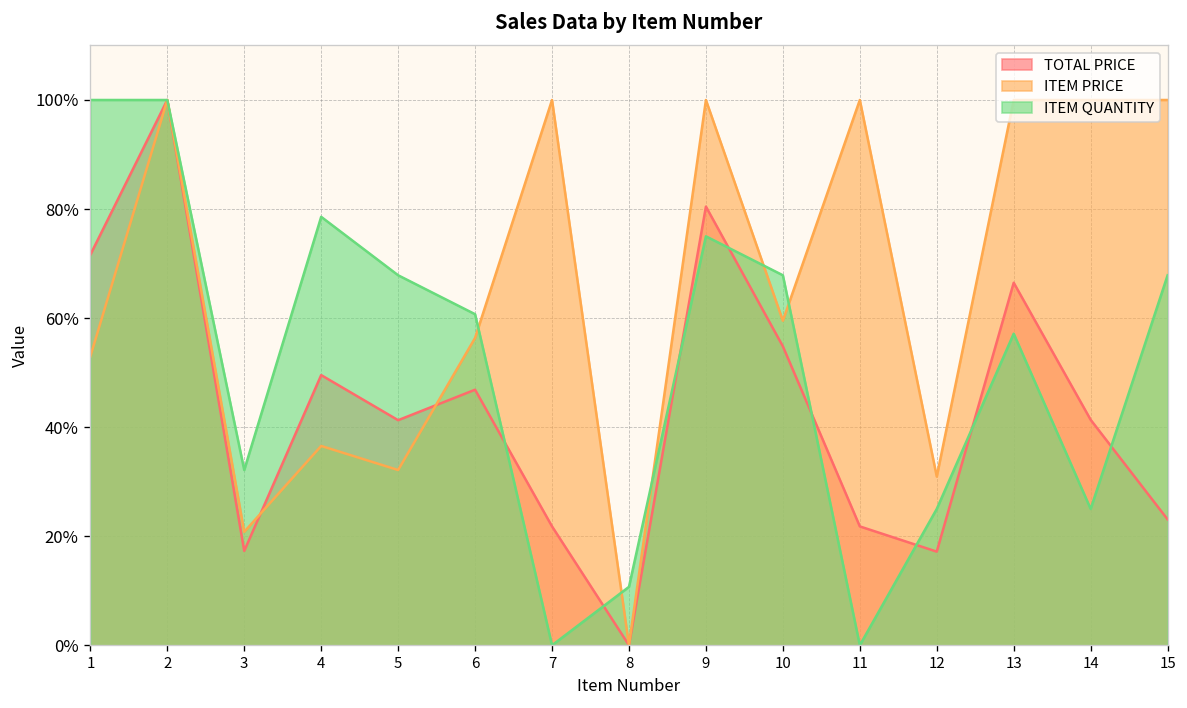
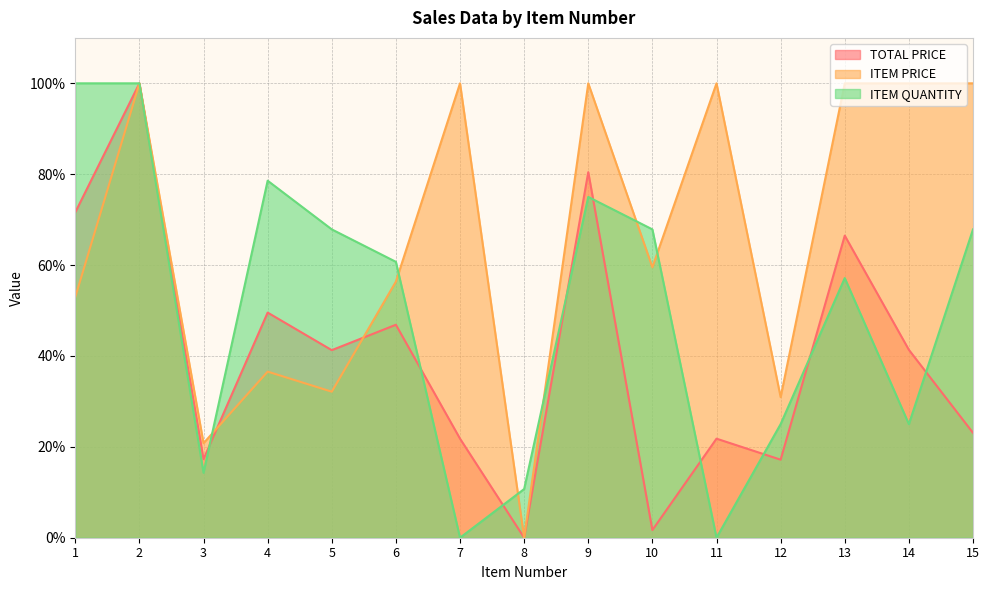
  {
    "TOTAL PRICE": {
      "1": "72%",
      "3": "17%",
      "4": "50%",
      "5": "41%",
      "6": "47%",
      "7": "22%",
      "9": "80%",
-     "10": "55%",
+     "10": "2%",
      "11": "22%",
      "12": "17%",
      "13": "66%",
      "14": "41%",
      "15": "23%"
    },
    "ITEM PRICE": {
      "1": "53%",
      "3": "21%",
      "4": "37%",
      "5": "32%",
      "6": "56%",
      "7": "100%",
      "9": "100%",
      "10": "60%",
      "11": "100%",
      "12": "31%",
      "15": "100%"
    },
    "ITEM QUANTITY": {
      "1": "100%",
-     "3": "32%",
+     "3": "14%",
      "4": "79%",
      "5": "68%",
      "6": "61%",
      "7": "0%",
      "8": "11%",
      "9": "75%",
      "10": "68%",
      "11": "0%",
      "12": "25%",
      "13": "57%",
      "14": "25%",
      "15": "68%"
    }
  }
